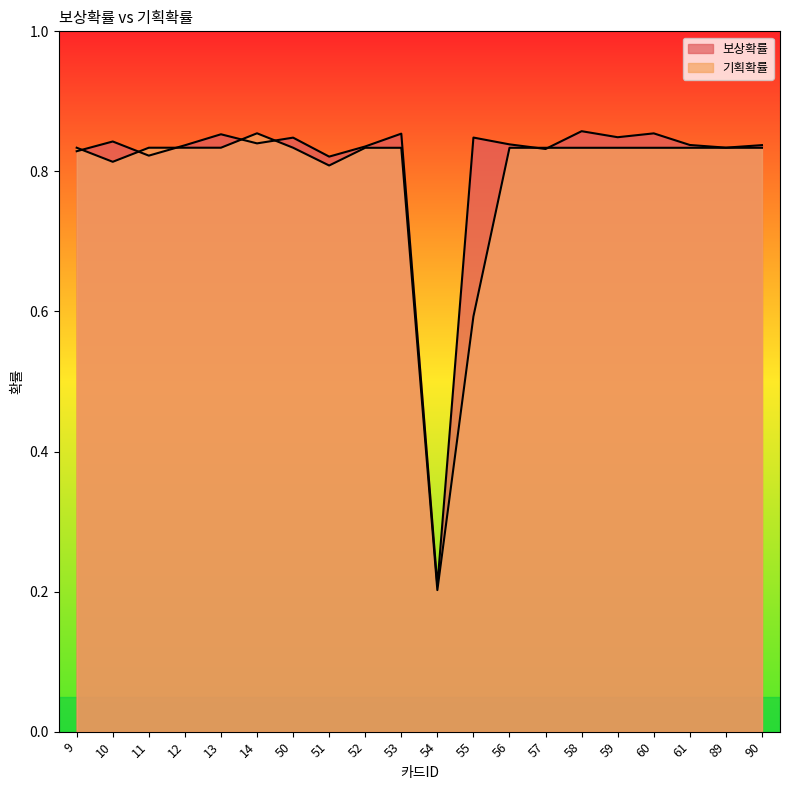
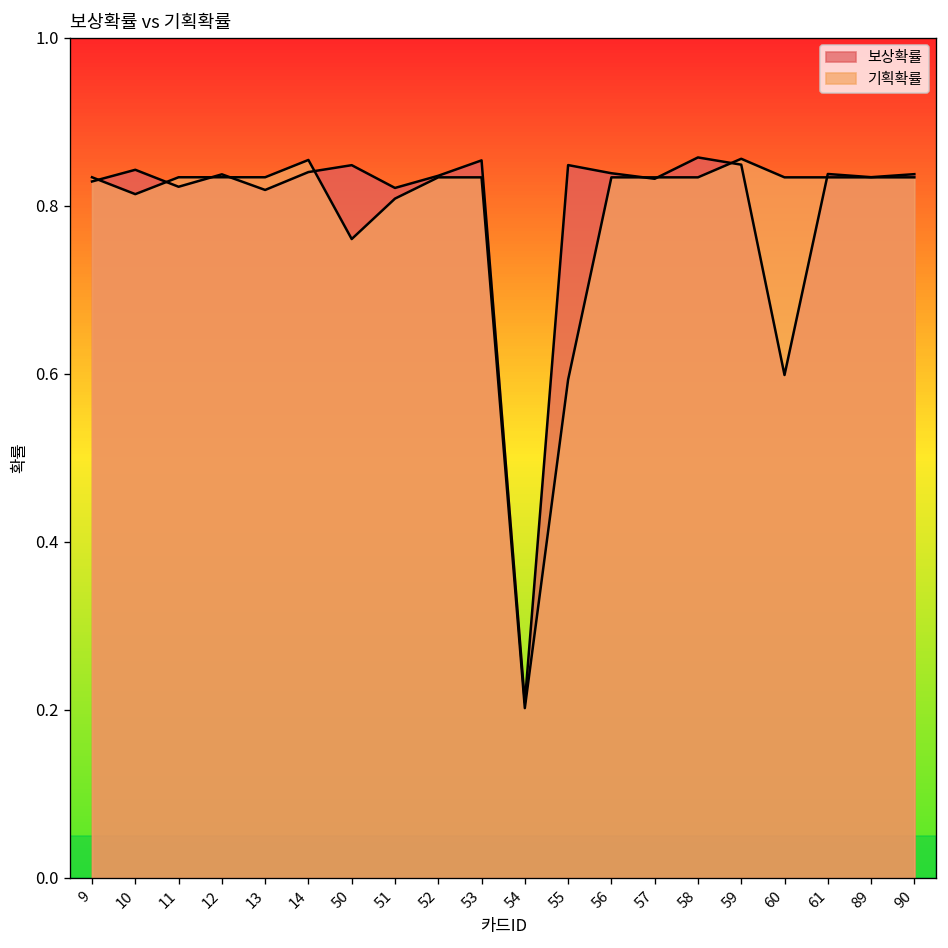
  {
    "보상확률": {
      "9": 0.83,
      "10": 0.84,
      "11": 0.82,
-     "13": 0.85,
+     "13": 0.82,
      "14": 0.84,
      "50": 0.85,
      "51": 0.82,
      "53": 0.85,
      "54": 0.21,
      "55": 0.85,
      "56": 0.84,
      "58": 0.86,
      "59": 0.85,
-     "60": 0.85,
+     "60": 0.60,
      "61": 0.84,
      "90": 0.84
    },
    "기획확률": {
      "9": 0.83,
      "10": 0.81,
      "11": 0.83,
      "13": 0.83,
      "14": 0.85,
-     "50": 0.83,
+     "50": 0.76,
      "51": 0.81,
      "53": 0.83,
      "54": 0.20,
      "55": 0.59,
      "56": 0.83,
      "58": 0.83,
-     "59": 0.83,
+     "59": 0.86,
      "60": 0.83,
      "61": 0.83,
      "90": 0.83
    }
  }
